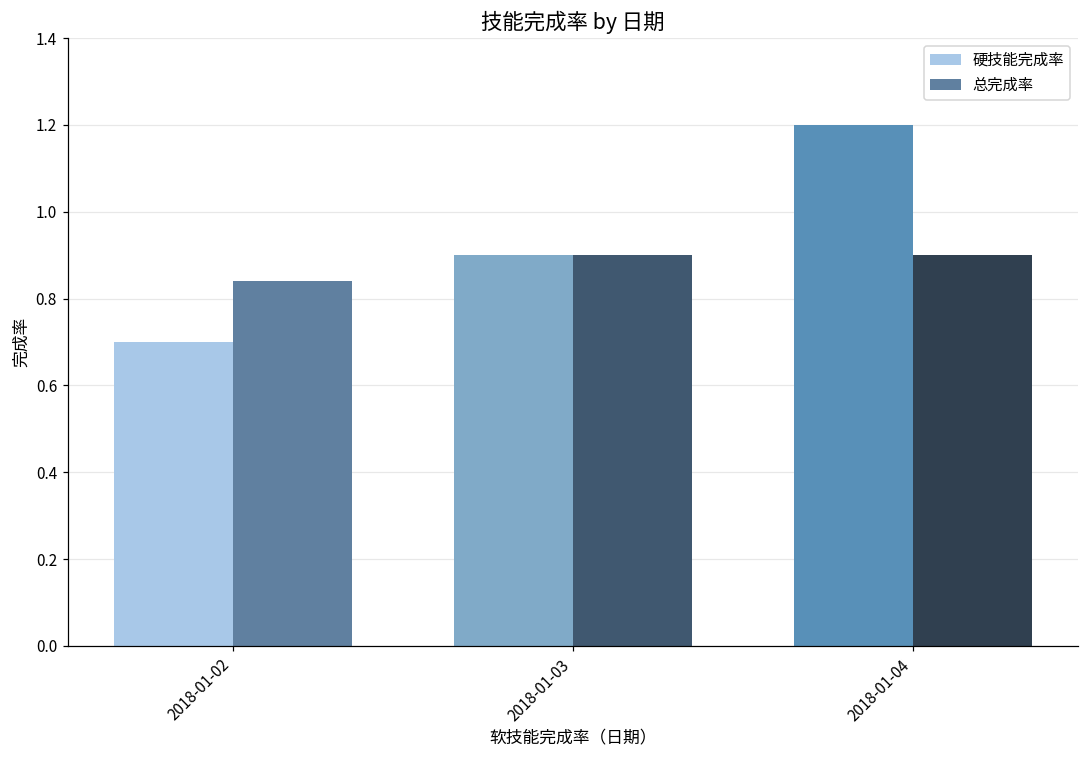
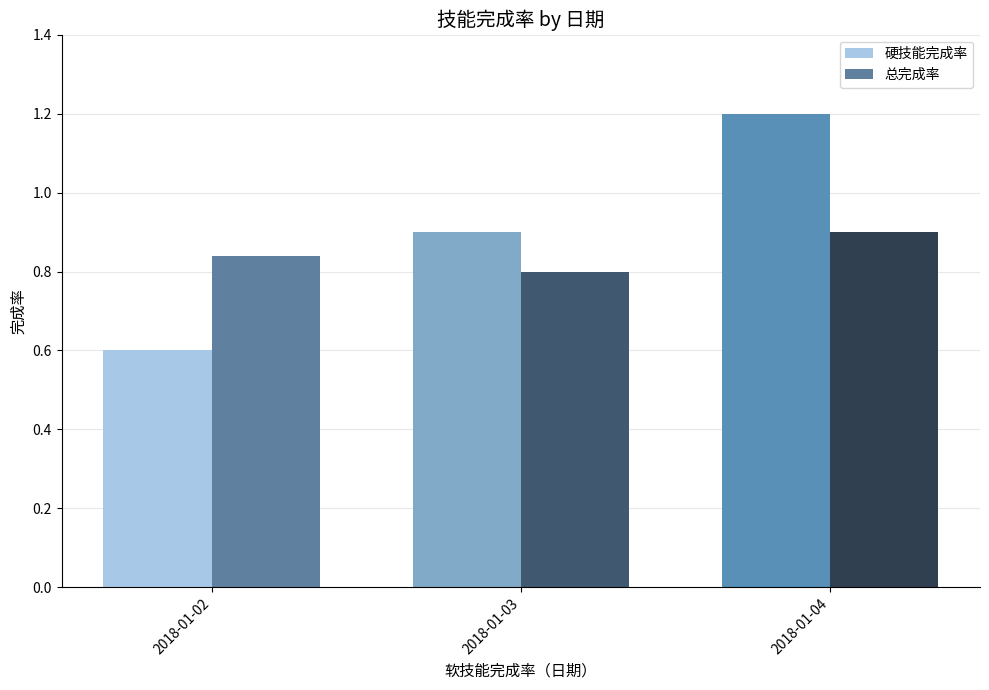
  {
    "硬技能完成率": {
-     "2018-01-02": 0.7,
+     "2018-01-02": 0.6,
      "2018-01-03": 0.9,
      "2018-01-04": 1.2
    },
    "总完成率": {
      "2018-01-02": 0.84,
-     "2018-01-03": 0.9,
+     "2018-01-03": 0.8,
      "2018-01-04": 0.9
    }
  }
